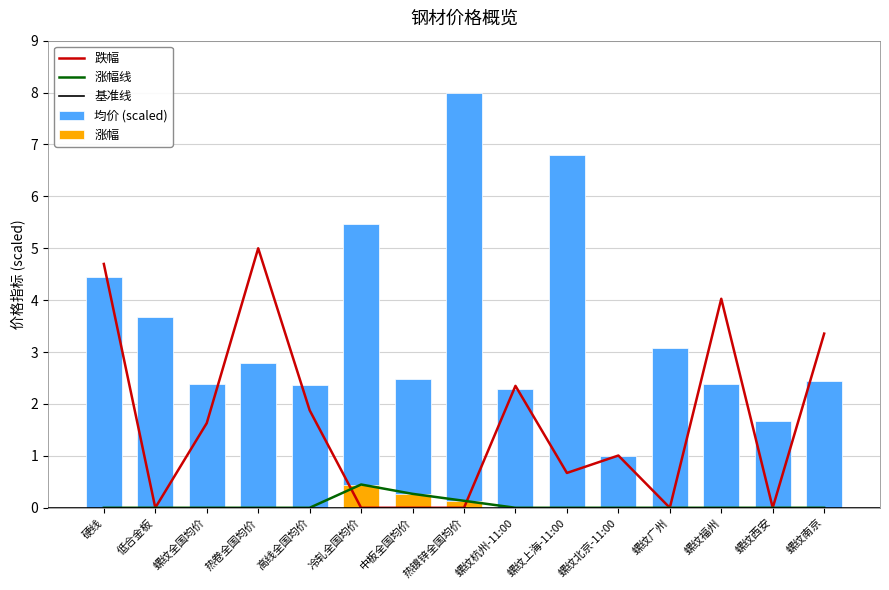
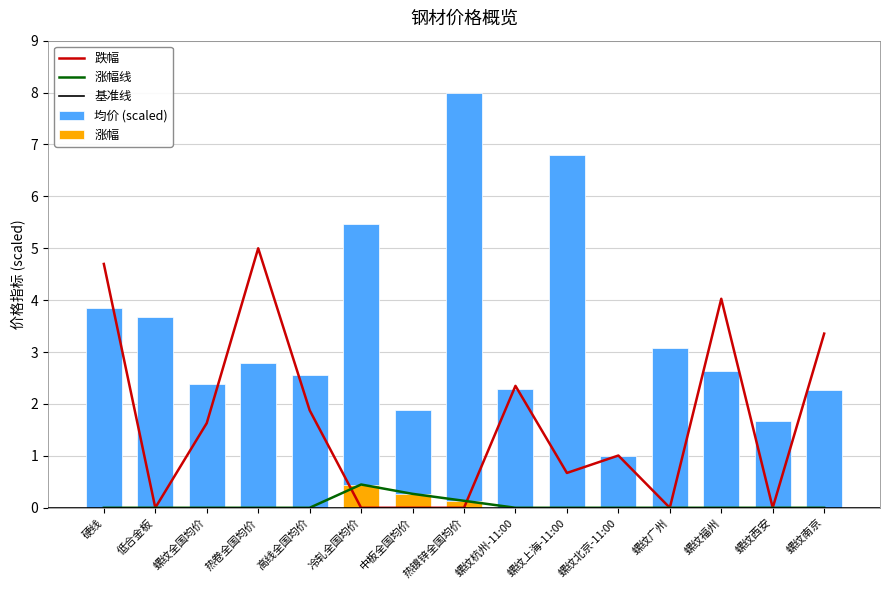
  {
    "均价 (scaled)": {
-     "硬线": 4.5,
+     "硬线": 3.9,
      "低合金板": 3.7,
      "螺纹全国均价": 2.4,
      "热卷全国均价": 2.8,
-     "高线全国均价": 2.4,
+     "高线全国均价": 2.6,
      "冷轧全国均价": 5.5,
-     "中板全国均价": 2.5,
+     "中板全国均价": 1.9,
      "热镀锌全国均价": 8.0,
      "螺纹杭州-11:00": 2.3,
      "螺纹上海-11:00": 6.8,
      "螺纹北京-11:00": 1.0,
      "螺纹广州": 3.1,
-     "螺纹福州": 2.4,
+     "螺纹福州": 2.6,
      "螺纹西安": 1.7,
-     "螺纹南京": 2.4
+     "螺纹南京": 2.3
    },
    "跌幅": {
      "硬线": 4.7,
      "螺纹全国均价": 1.6,
      "热卷全国均价": 5.0,
      "高线全国均价": 1.9,
      "冷轧全国均价": 0.0,
      "中板全国均价": 0.0,
      "热镀锌全国均价": 0.0,
      "螺纹杭州-11:00": 2.3,
      "螺纹上海-11:00": 0.7,
      "螺纹北京-11:00": 1.0,
      "螺纹福州": 4.0,
      "螺纹南京": 3.4
    },
    "涨幅": {
      "硬线": 0.0,
      "低合金板": 0.0,
      "螺纹全国均价": 0.0,
      "热卷全国均价": 0.0,
      "高线全国均价": 0.0,
      "冷轧全国均价": 0.4,
      "中板全国均价": 0.3,
      "热镀锌全国均价": 0.1,
      "螺纹杭州-11:00": 0.0,
      "螺纹上海-11:00": 0.0,
      "螺纹北京-11:00": 0.0,
      "螺纹广州": 0.0,
      "螺纹福州": 0.0,
      "螺纹西安": 0.0,
      "螺纹南京": 0.0
    }
  }
